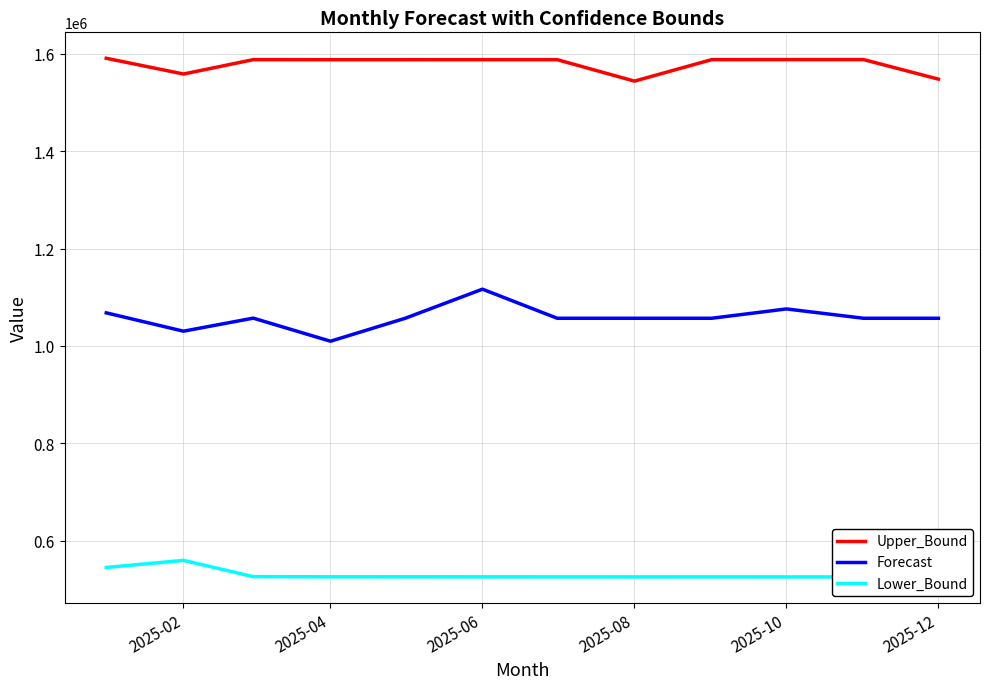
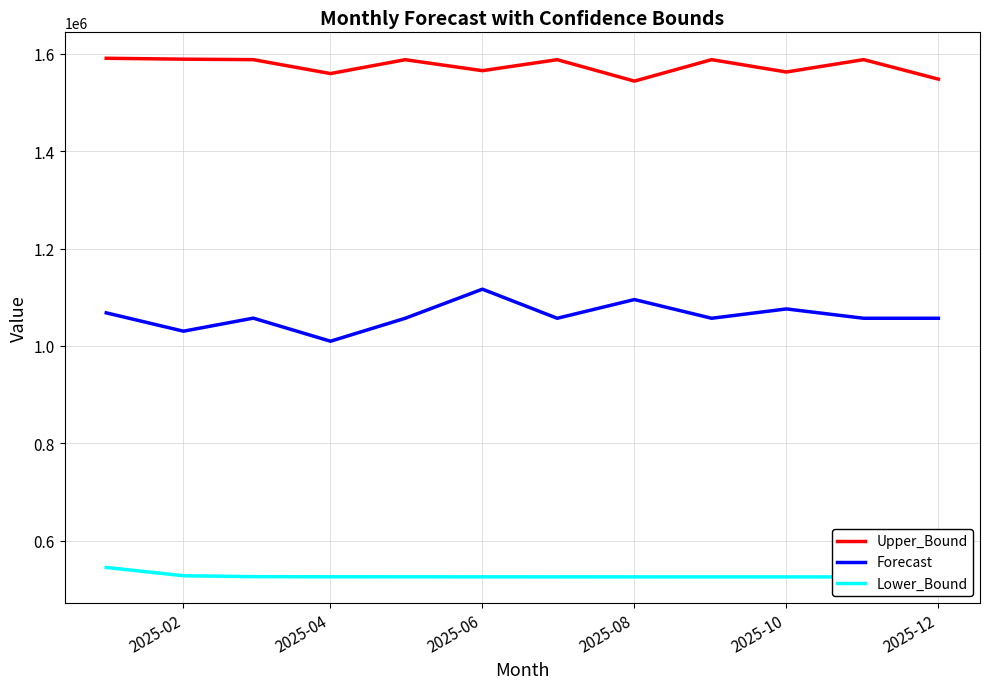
  {
    "Upper_Bound": {
-     "2025-02": 1560000,
-     "2025-04": 1590000,
-     "2025-06": 1590000,
+     "2025-02": 1590000,
+     "2025-04": 1560000,
+     "2025-06": 1570000,
      "2025-08": 1540000,
-     "2025-10": 1590000,
+     "2025-10": 1560000,
      "2025-12": 1550000
    },
    "Forecast": {
      "2025-02": 1030000,
      "2025-04": 1010000,
      "2025-06": 1120000,
-     "2025-08": 1060000,
+     "2025-08": 1100000,
      "2025-10": 1080000,
      "2025-12": 1060000
    },
    "Lower_Bound": {
-     "2025-02": 560000,
+     "2025-02": 530000,
      "2025-04": 530000,
      "2025-06": 530000,
      "2025-08": 530000,
      "2025-10": 530000
    }
  }
